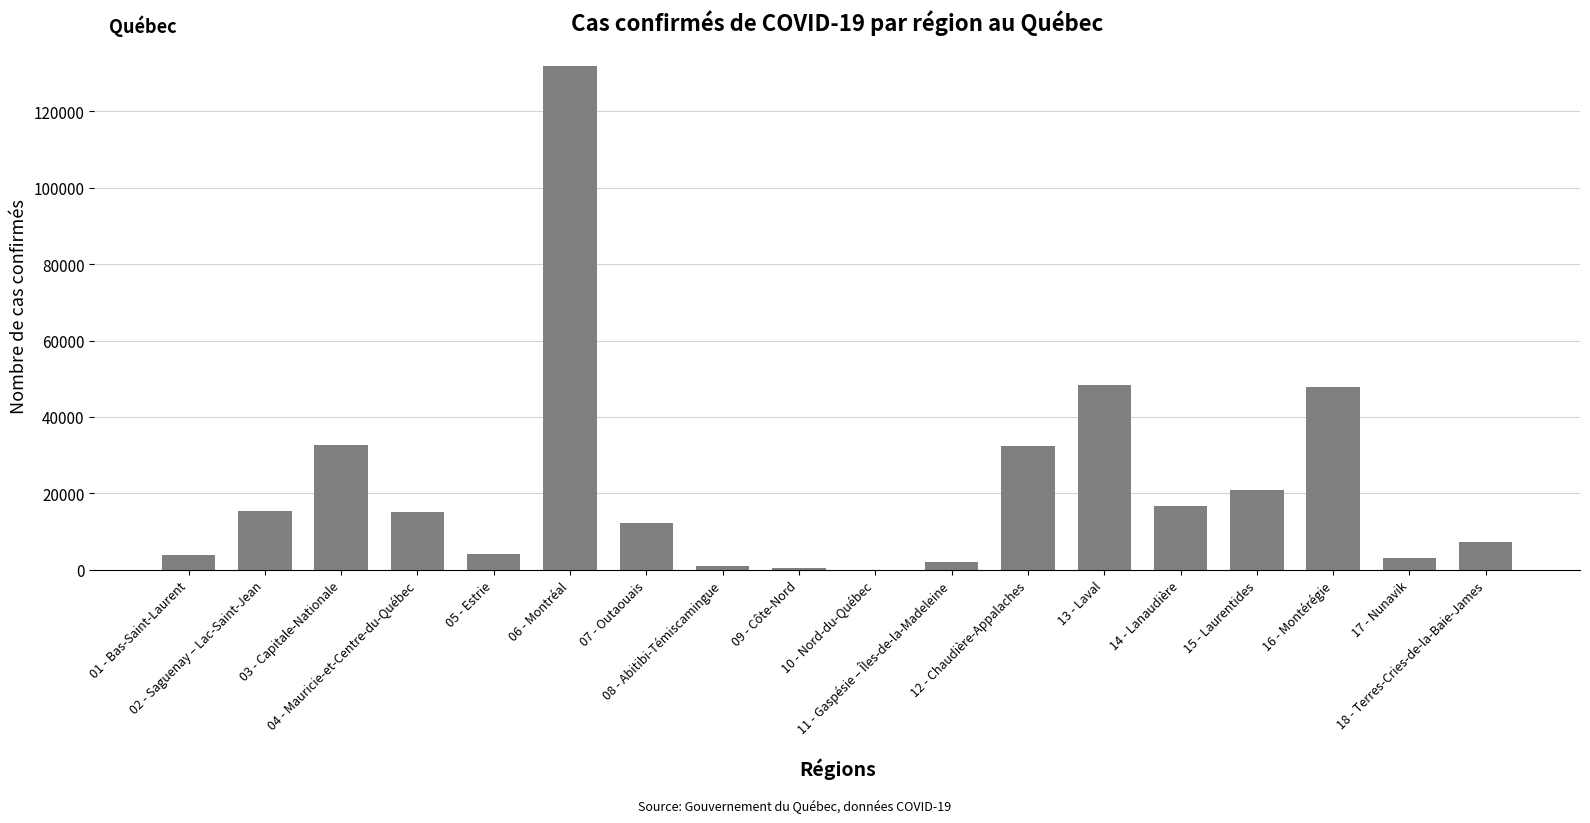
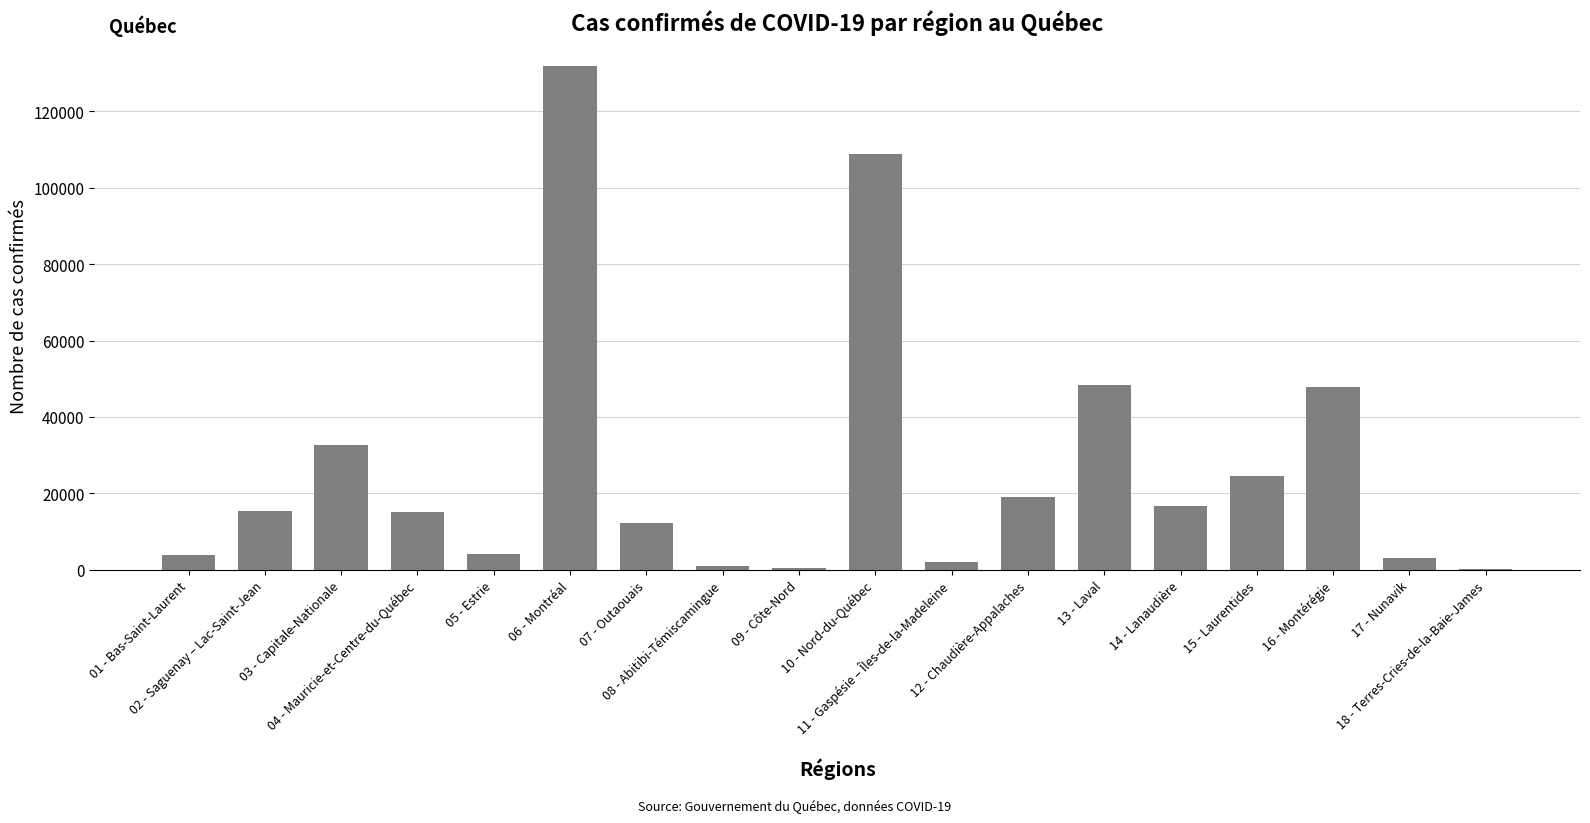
  {
    "01 - Bas-Saint-Laurent": 4000,
    "02 - Saguenay – Lac-Saint-Jean": 15000,
    "03 - Capitale-Nationale": 33000,
    "04 - Mauricie-et-Centre-du-Québec": 15000,
    "05 - Estrie": 4000,
    "06 - Montréal": 132000,
    "07 - Outaouais": 12000,
    "08 - Abitibi-Témiscamingue": 1000,
-   "10 - Nord-du-Québec": 0,
+   "10 - Nord-du-Québec": 109000,
    "11 - Gaspésie – Îles-de-la-Madeleine": 2000,
-   "12 - Chaudière-Appalaches": 32000,
+   "12 - Chaudière-Appalaches": 19000,
    "13 - Laval": 48000,
    "14 - Lanaudière": 17000,
-   "15 - Laurentides": 21000,
+   "15 - Laurentides": 24000,
    "16 - Montérégie": 48000,
    "17 - Nunavik": 3000,
-   "18 - Terres-Cries-de-la-Baie-James": 7000
+   "18 - Terres-Cries-de-la-Baie-James": 0
  }
